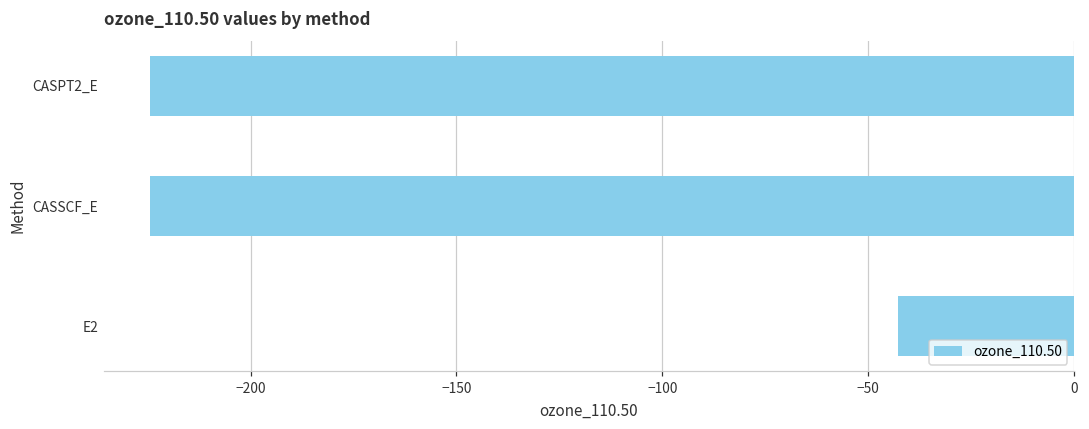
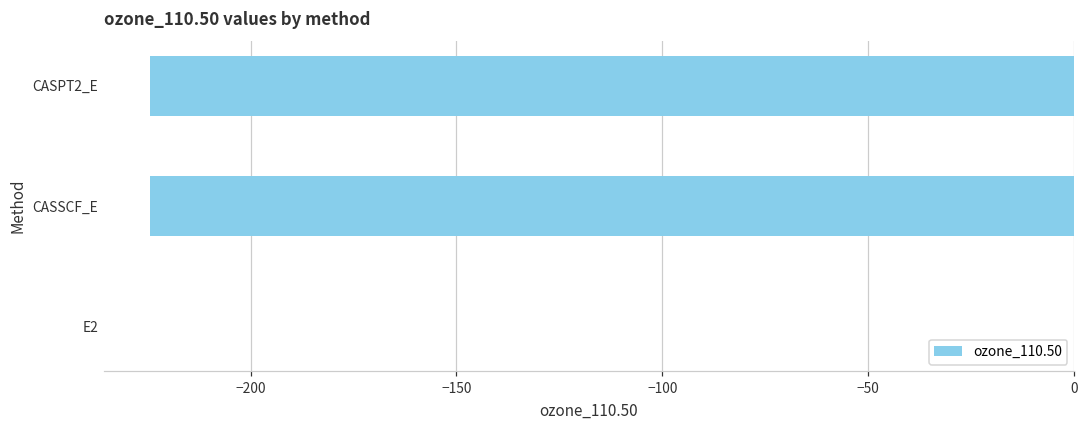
  {
    "CASPT2_E": -224,
    "CASSCF_E": -224,
-   "E2": -43
+   "E2": 0
  }
